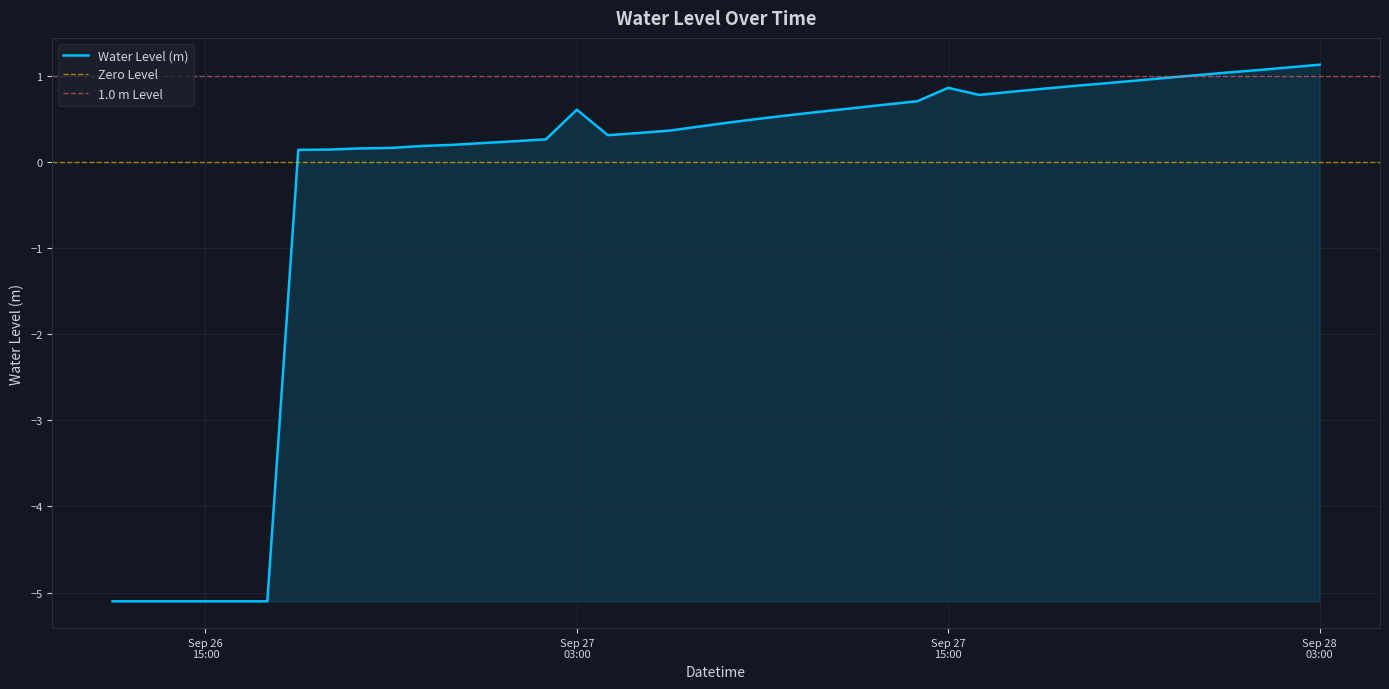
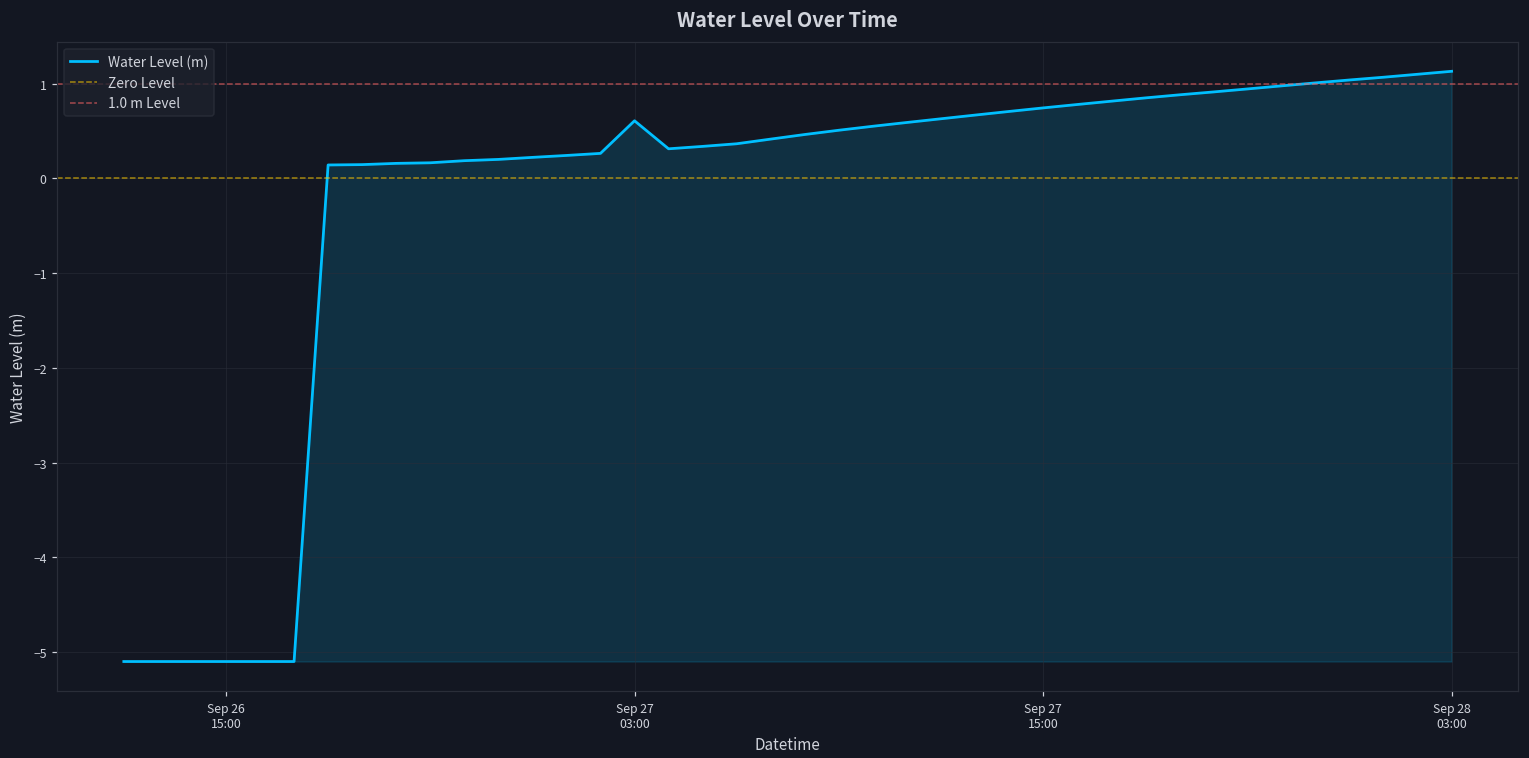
  {
    "Sep 26 15:00": -5.1,
    "Sep 27 03:00": 0.6,
-   "Sep 27 15:00": 0.9,
+   "Sep 27 15:00": 0.7,
    "Sep 28 03:00": 1.1
  }
